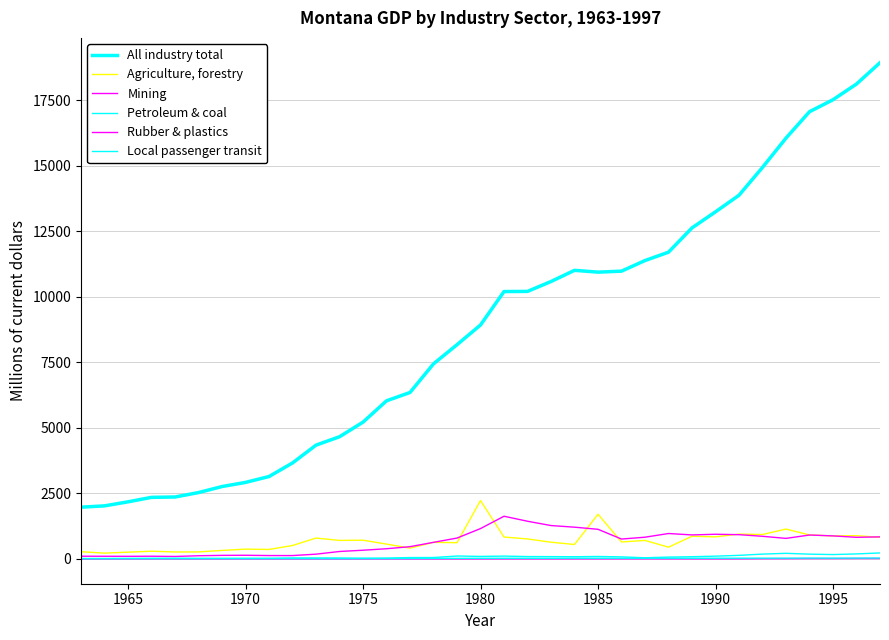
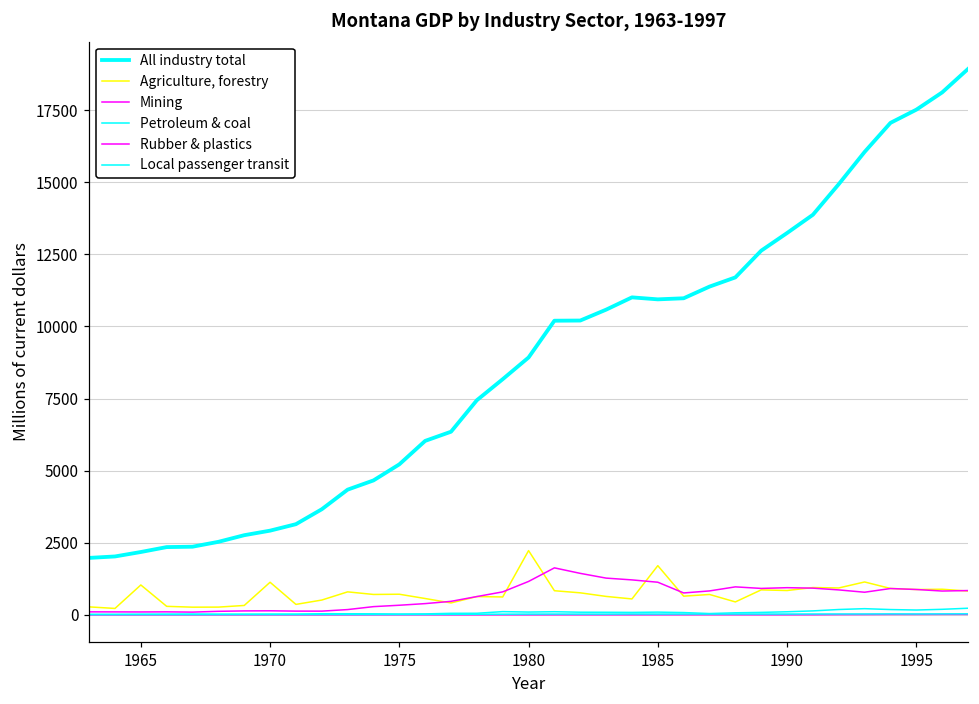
  {
    "Agriculture, forestry": {
-     "1965": 300,
-     "1970": 400,
+     "1965": 1000,
+     "1970": 1100,
      "1975": 700,
      "1980": 2200,
      "1985": 1700
    }
  }
